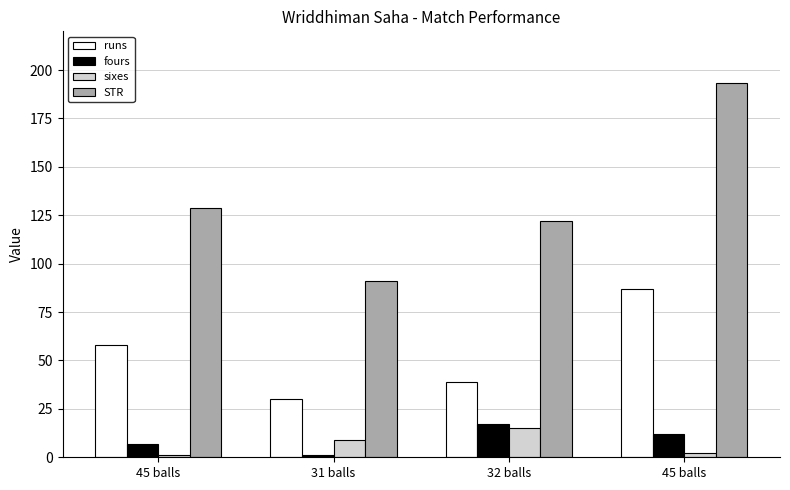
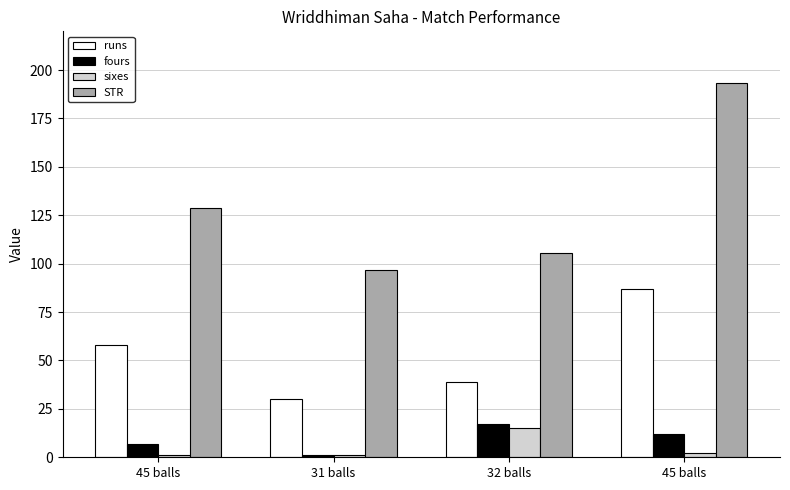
  {
    "runs": {
      "31 balls": 30,
      "32 balls": 39
    },
    "fours": {
      "32 balls": 17
    },
    "sixes": {
-     "31 balls": 9,
+     "31 balls": 1,
      "32 balls": 15
    },
    "STR": {
-     "31 balls": 91,
-     "32 balls": 122
+     "31 balls": 97,
+     "32 balls": 105
    }
  }
